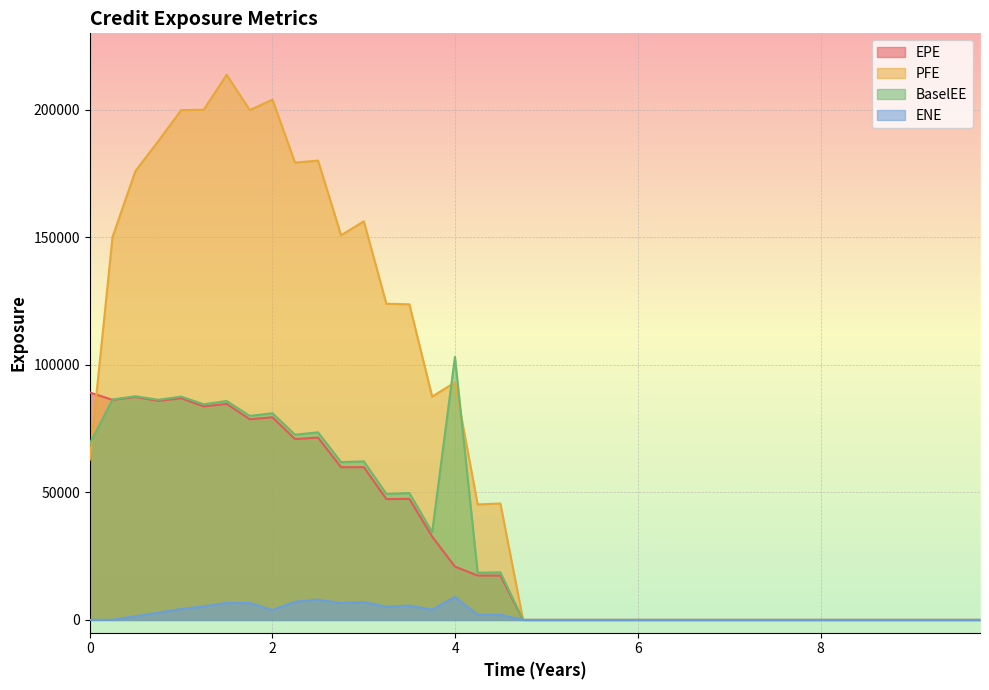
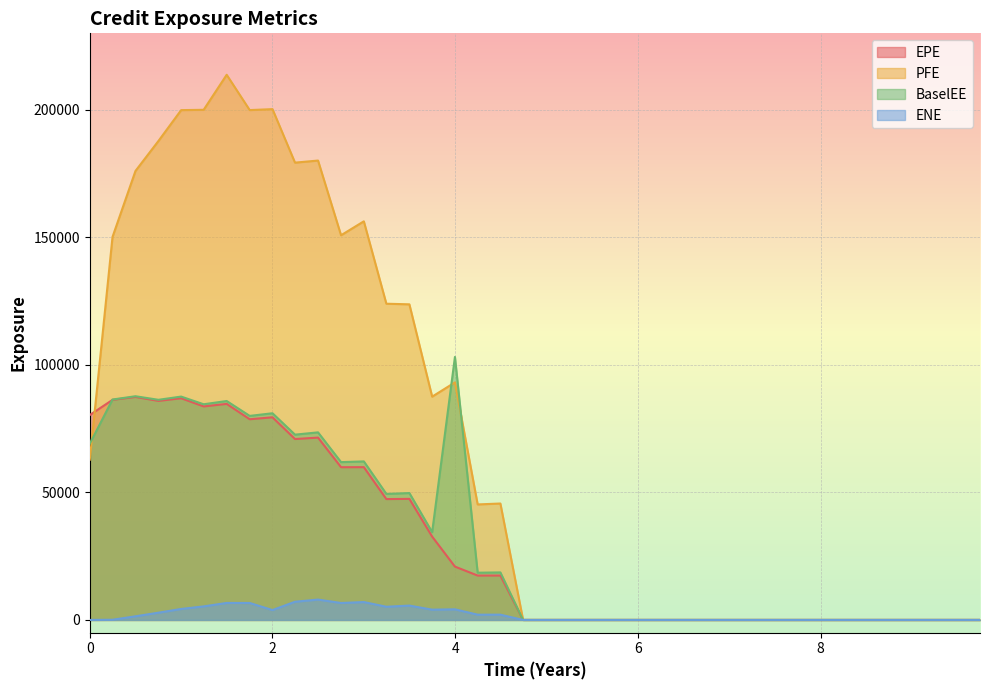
  {
    "EPE": {
-     "0": 89000,
+     "0": 80000,
      "2": 79000,
      "4": 21000
    },
    "PFE": {
      "0": 63000,
-     "2": 204000,
+     "2": 200000,
      "4": 93000
    },
    "BaselEE": {
      "0": 69000,
      "2": 81000,
      "4": 103000
    },
    "ENE": {
      "0": 0,
      "2": 4000,
-     "4": 9000
+     "4": 4000
    }
  }
